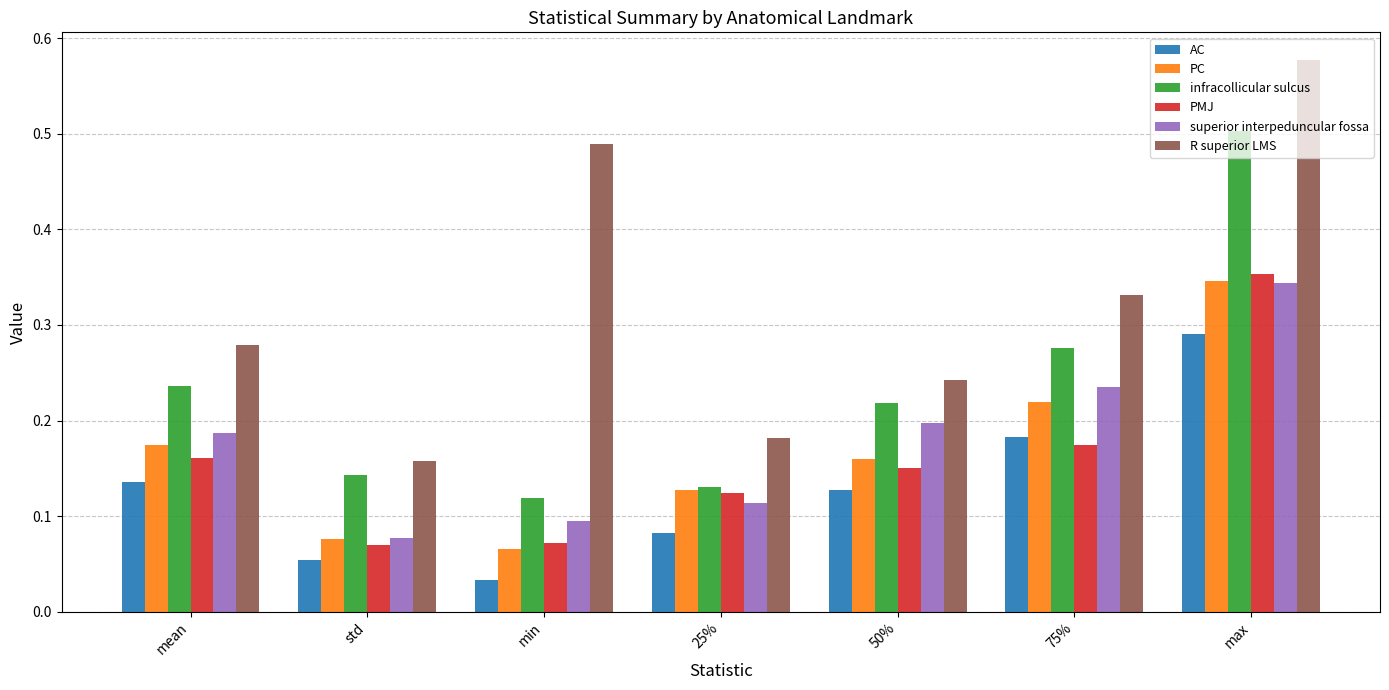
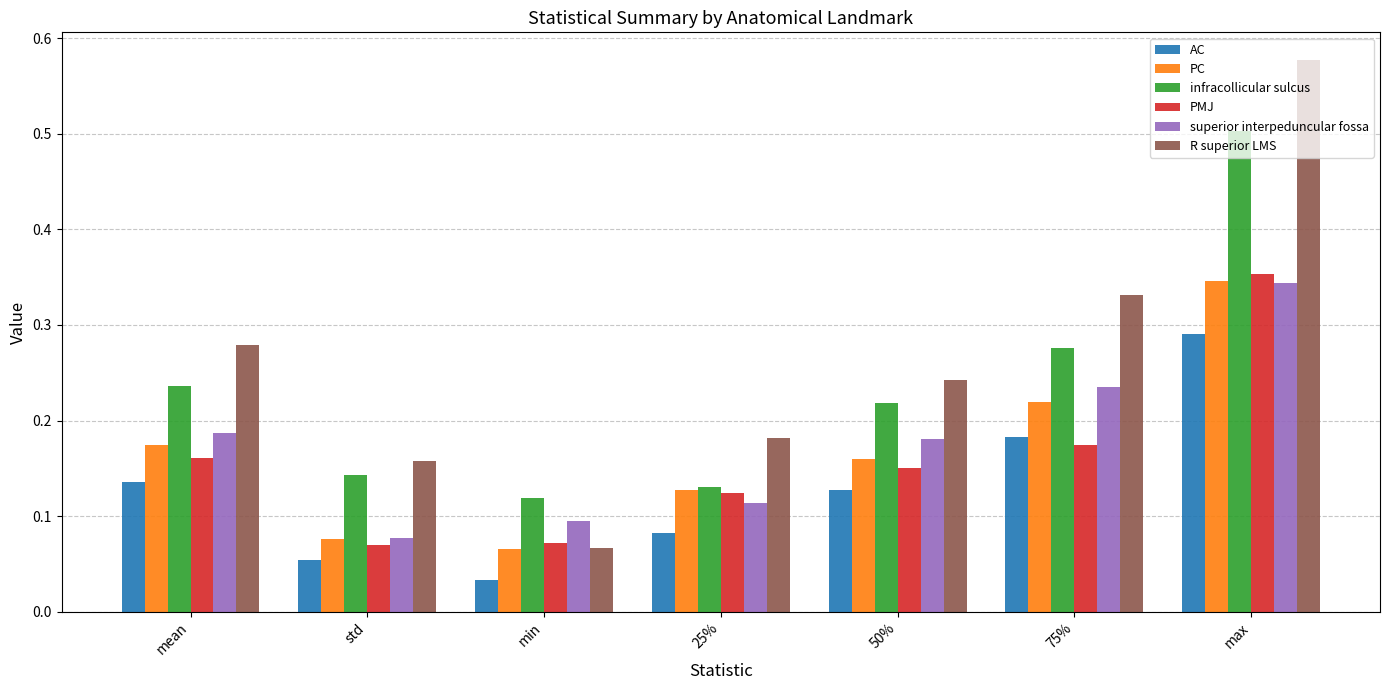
  {
    "AC": {
      "mean": 0.14,
      "std": 0.05,
      "min": 0.03,
      "25%": 0.08,
      "50%": 0.13,
      "75%": 0.18,
      "max": 0.29
    },
    "PC": {
      "mean": 0.17,
      "std": 0.08,
      "min": 0.07,
      "25%": 0.13,
      "50%": 0.16,
      "75%": 0.22,
      "max": 0.35
    },
    "infracollicular sulcus": {
      "mean": 0.24,
      "std": 0.14,
      "min": 0.12,
      "25%": 0.13,
      "50%": 0.22,
      "75%": 0.28
    },
    "PMJ": {
      "mean": 0.16,
      "std": 0.07,
      "min": 0.07,
      "25%": 0.12,
      "50%": 0.15,
      "75%": 0.17,
      "max": 0.35
    },
    "superior interpeduncular fossa": {
      "mean": 0.19,
      "std": 0.08,
      "min": 0.09,
      "25%": 0.11,
-     "50%": 0.20,
+     "50%": 0.18,
      "75%": 0.23,
      "max": 0.34
    },
    "R superior LMS": {
      "mean": 0.28,
      "std": 0.16,
-     "min": 0.49,
+     "min": 0.07,
      "25%": 0.18,
      "50%": 0.24,
      "75%": 0.33
    }
  }
